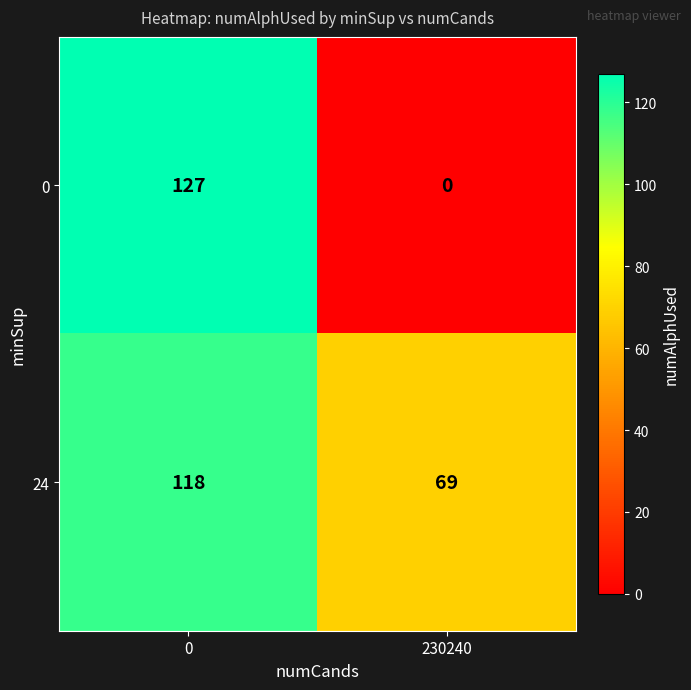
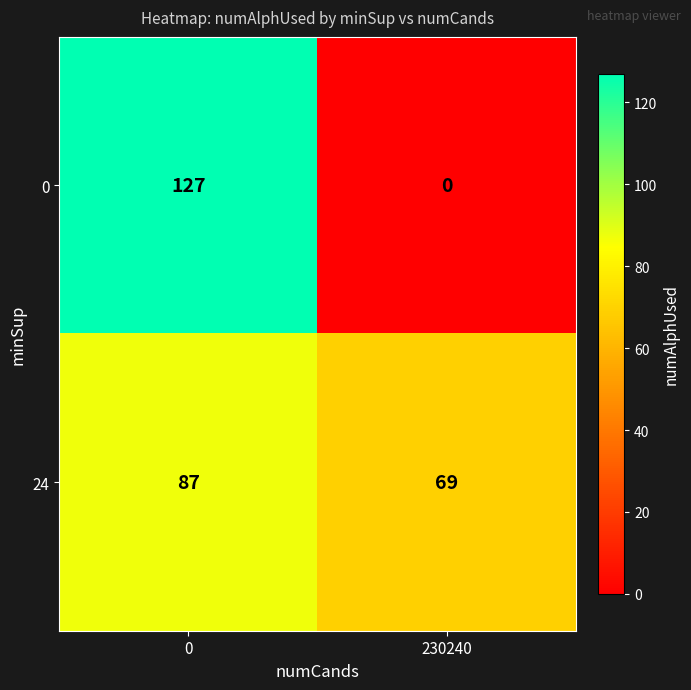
  {
    "0": {
      "0": 127,
      "230240": 0
    },
    "24": {
-     "0": 118,
+     "0": 87,
      "230240": 69
    }
  }
